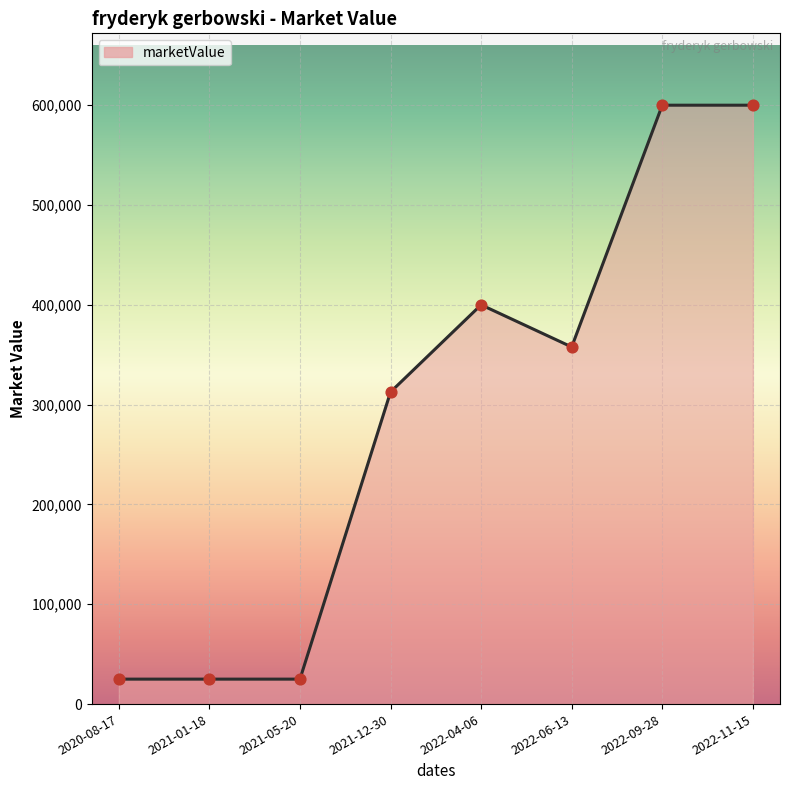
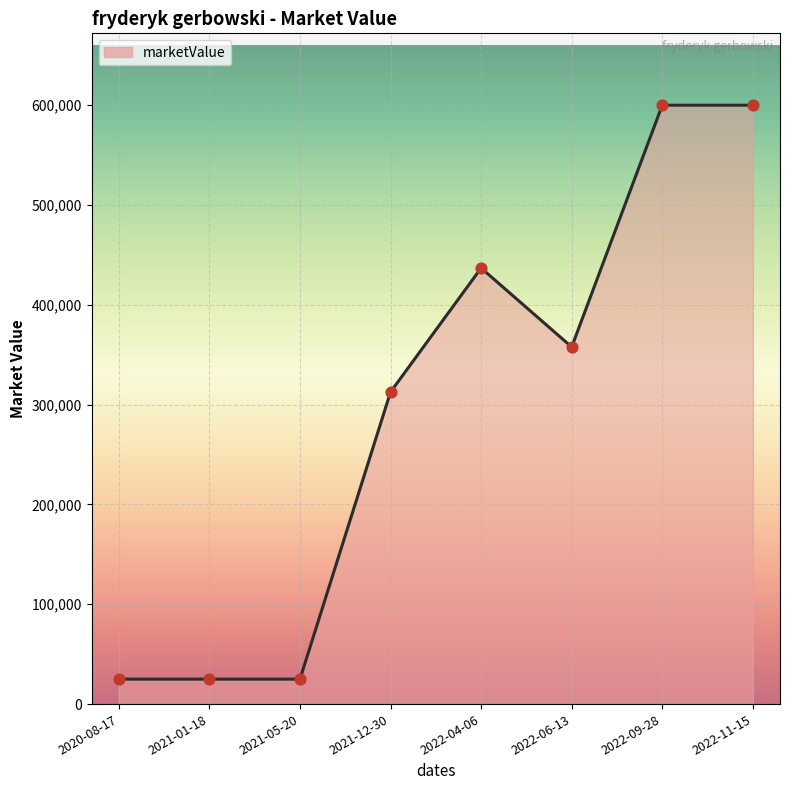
  {
    "2020-08-17": "30,000",
    "2021-01-18": "30,000",
    "2021-05-20": "30,000",
    "2021-12-30": "310,000",
-   "2022-04-06": "400,000",
+   "2022-04-06": "440,000",
    "2022-06-13": "360,000",
    "2022-09-28": "600,000",
    "2022-11-15": "600,000"
  }
